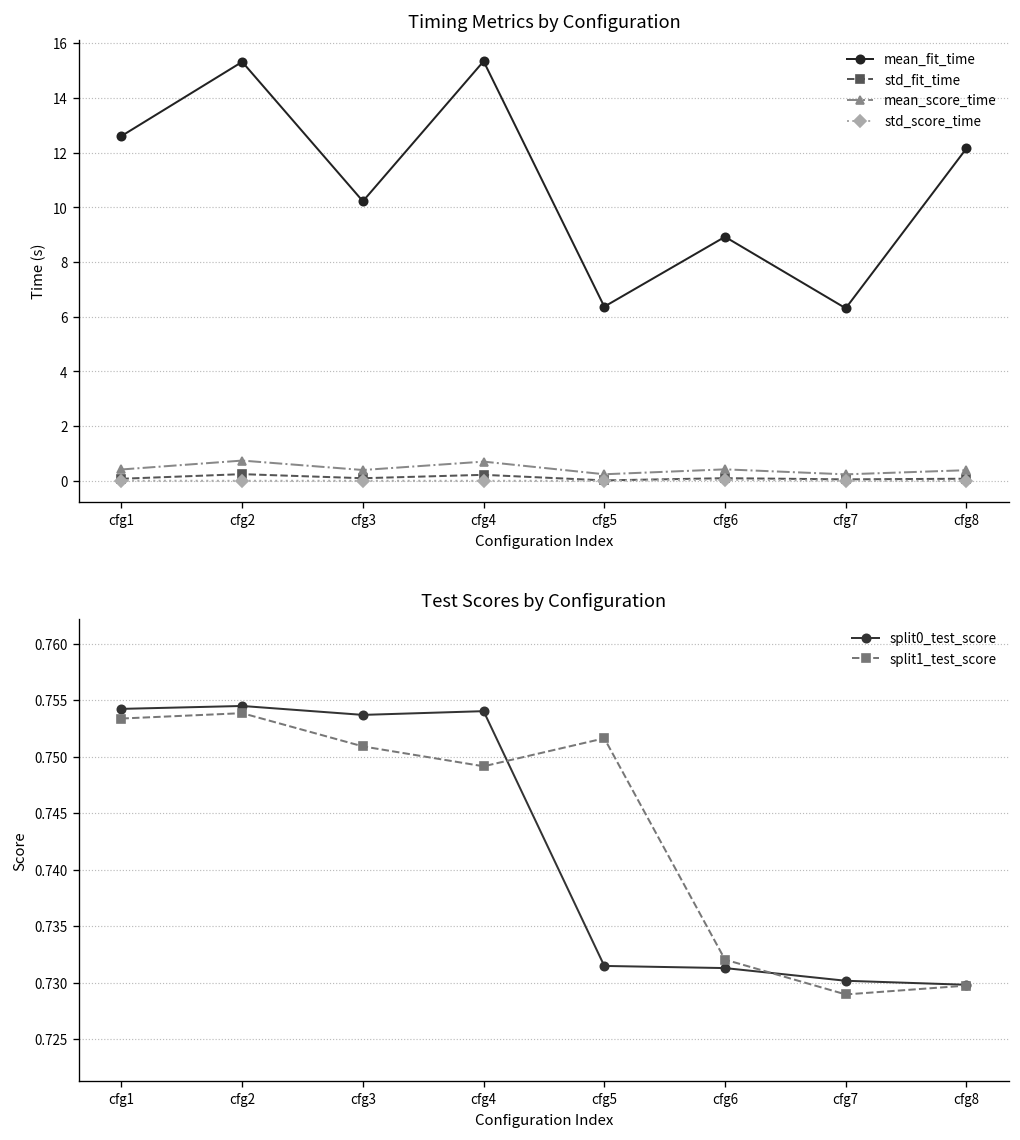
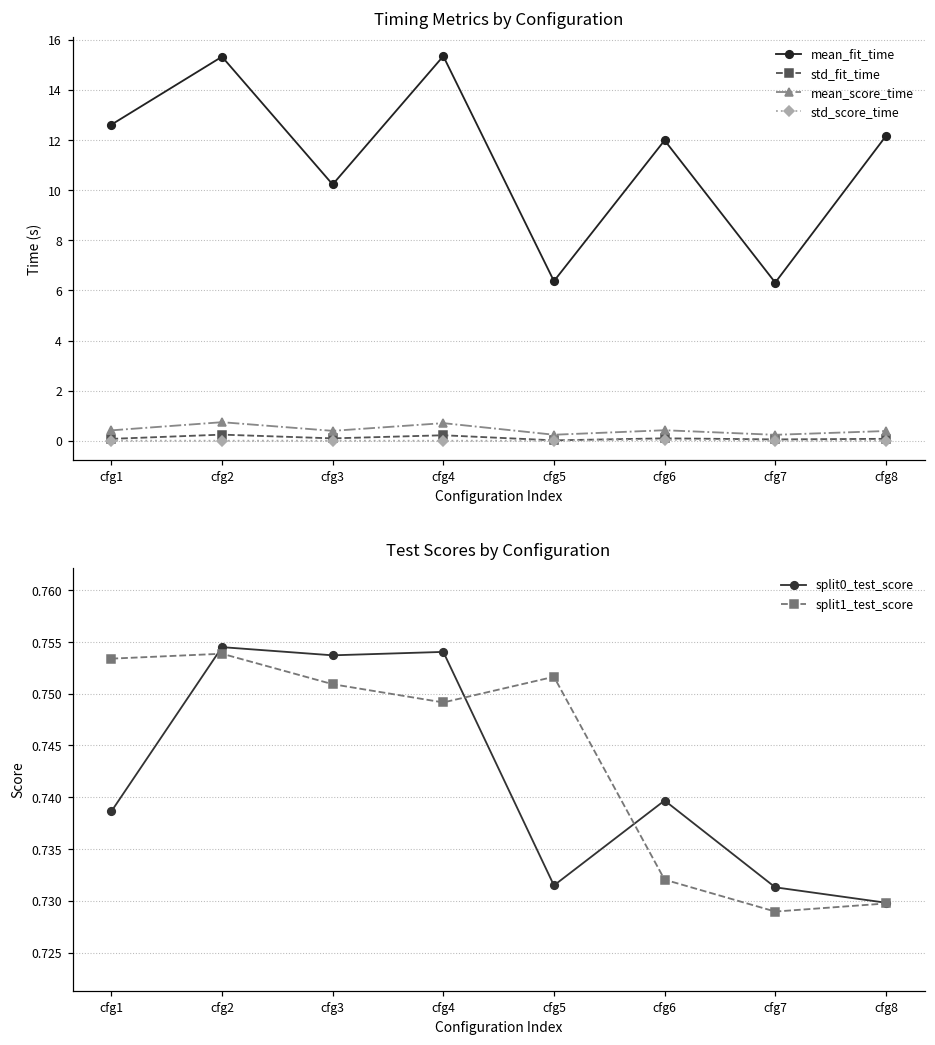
  {
    "Timing Metrics by Configuration": {
      "mean_fit_time": {
        "cfg1": 12.6,
        "cfg2": 15.3,
        "cfg3": 10.2,
        "cfg4": 15.3,
        "cfg5": 6.4,
-       "cfg6": 8.9,
+       "cfg6": 12.0,
        "cfg7": 6.3,
        "cfg8": 12.2
      },
      "std_fit_time": {
        "cfg2": 0.2,
        "cfg4": 0.2
      }
    },
    "Test Scores by Configuration": {
      "split0_test_score": {
-       "cfg1": 0.754,
+       "cfg1": 0.739,
        "cfg2": 0.754,
        "cfg3": 0.754,
        "cfg4": 0.754,
        "cfg5": 0.731,
-       "cfg6": 0.731,
-       "cfg7": 0.730
+       "cfg6": 0.740,
+       "cfg7": 0.731
      },
      "split1_test_score": {
        "cfg1": 0.753,
        "cfg2": 0.754,
        "cfg3": 0.751,
        "cfg4": 0.749,
        "cfg5": 0.752,
        "cfg6": 0.732,
        "cfg7": 0.729
      }
    }
  }
